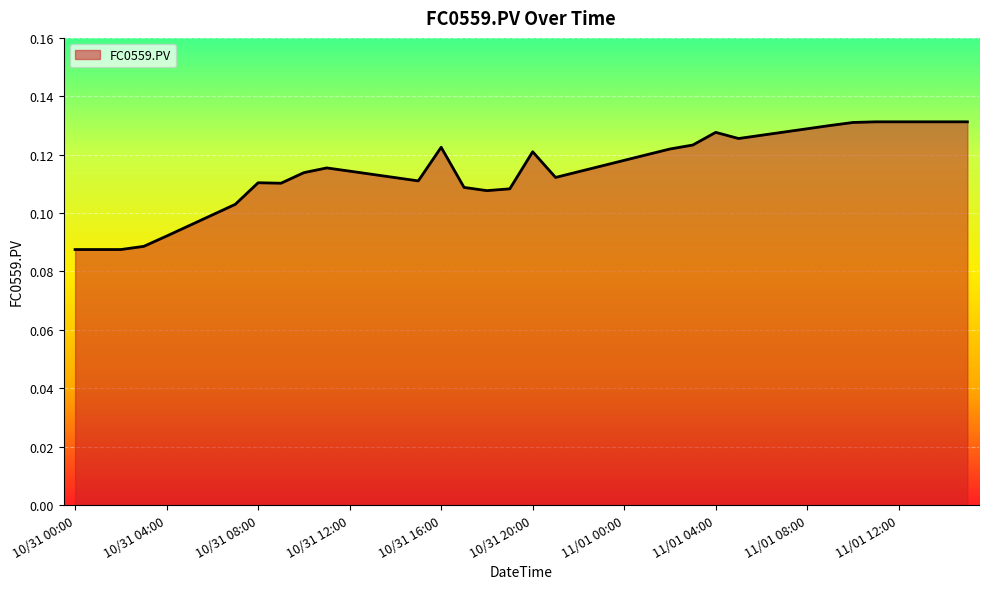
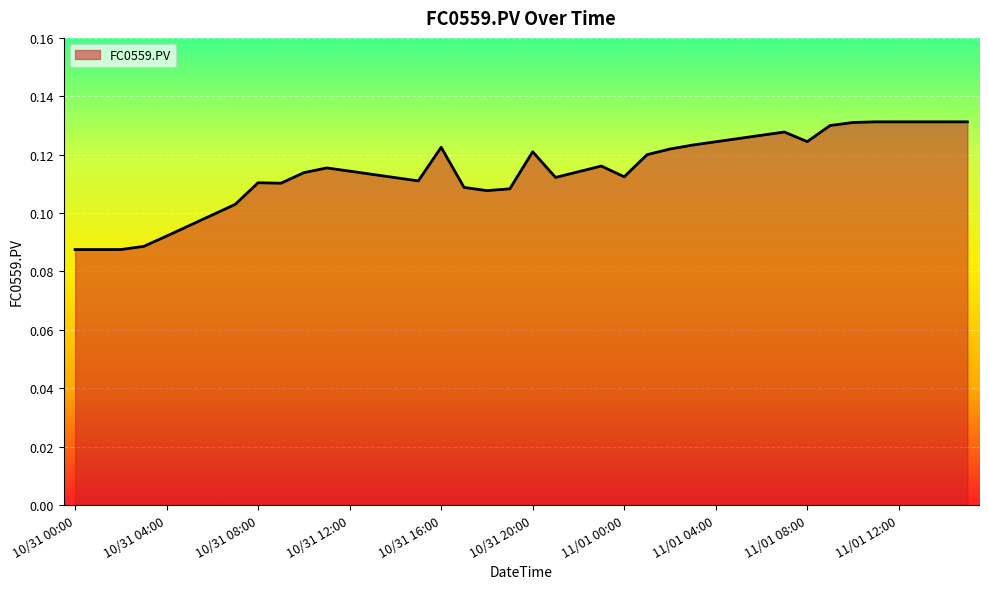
  {
    "10/31 00:00": 0.087,
    "10/31 04:00": 0.092,
    "10/31 08:00": 0.110,
    "10/31 12:00": 0.114,
    "10/31 16:00": 0.123,
    "10/31 20:00": 0.121,
-   "11/01 00:00": 0.118,
-   "11/01 04:00": 0.128,
-   "11/01 08:00": 0.129,
+   "11/01 00:00": 0.112,
+   "11/01 04:00": 0.124,
+   "11/01 08:00": 0.124,
    "11/01 12:00": 0.131
  }
